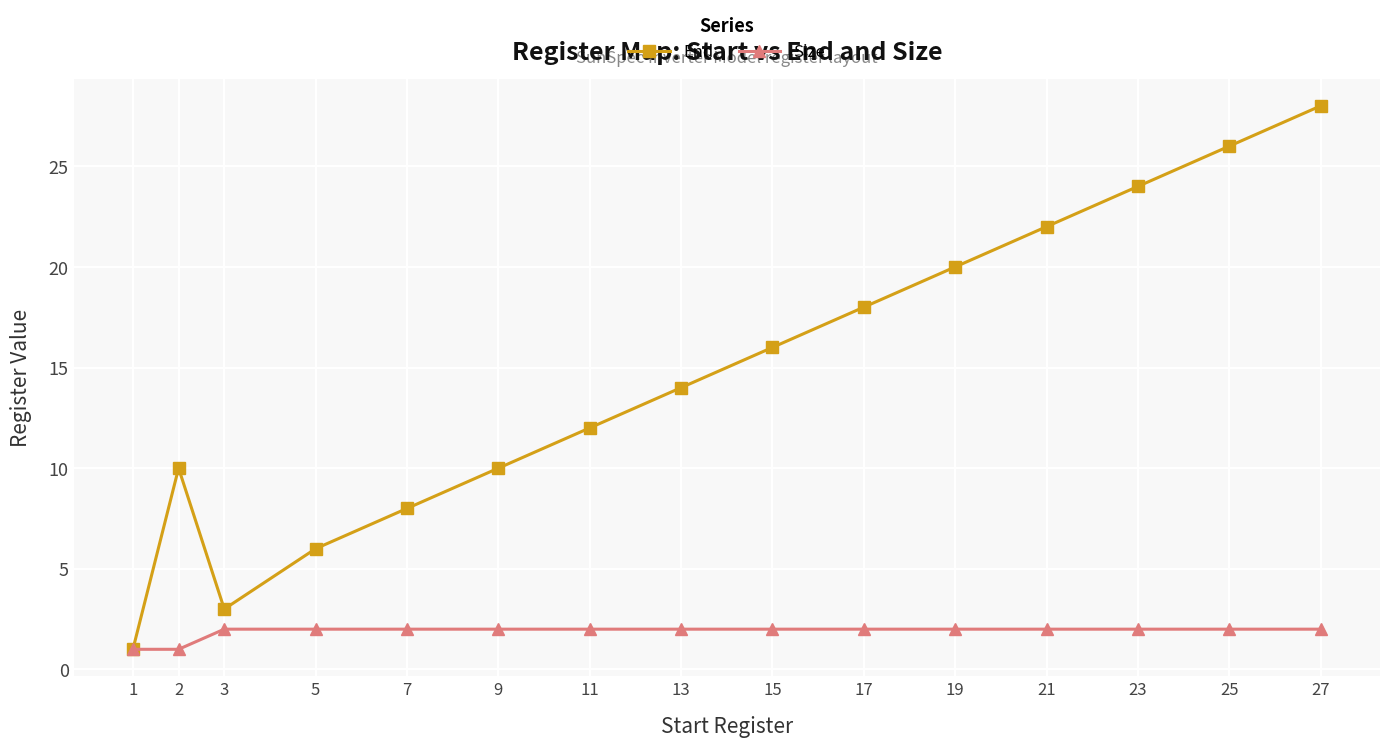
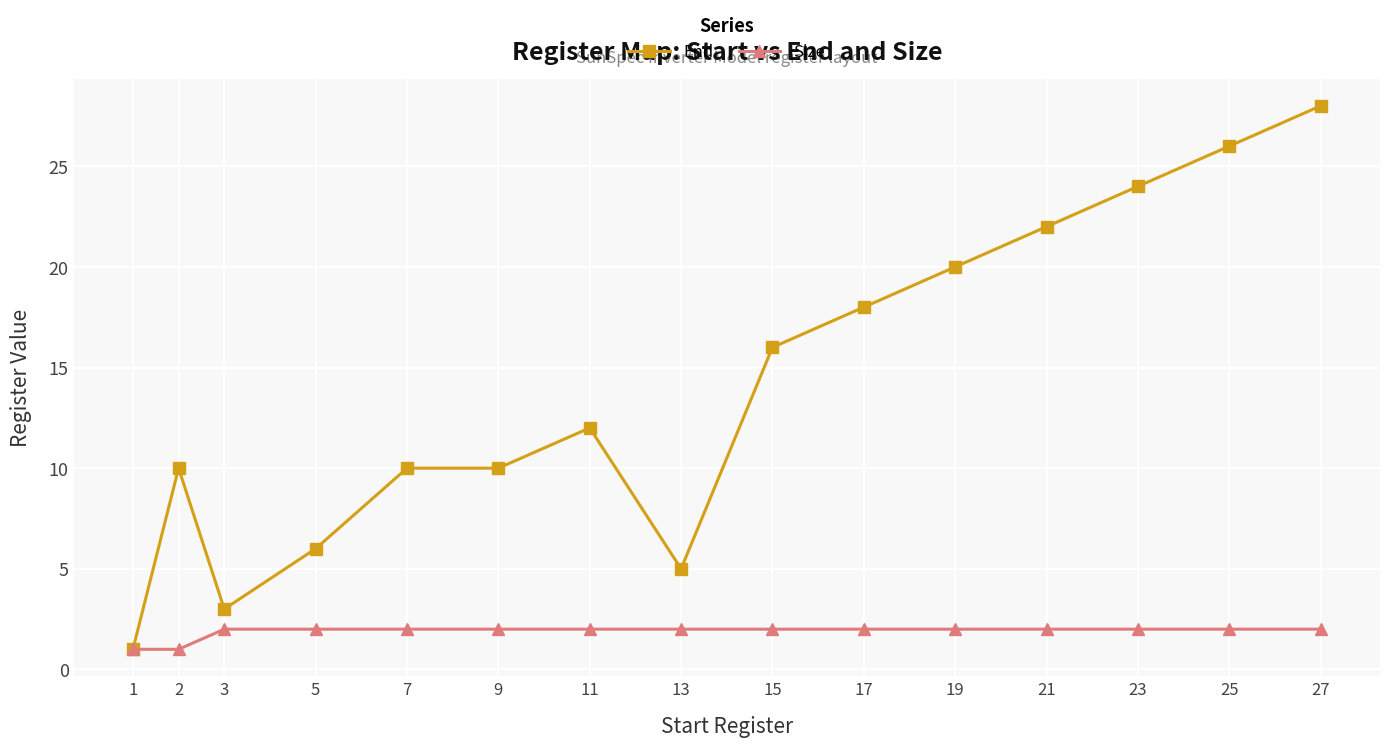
  {
    "End": {
      "2": 10,
      "3": 3,
      "5": 6,
-     "7": 8,
+     "7": 10,
      "9": 10,
      "11": 12,
-     "13": 14,
+     "13": 5,
      "15": 16,
      "17": 18,
      "19": 20,
      "21": 22,
      "23": 24,
      "25": 26,
      "27": 28
    },
    "Size": {
      "2": 1,
      "3": 2,
      "5": 2,
      "7": 2,
      "9": 2,
      "11": 2,
      "13": 2,
      "15": 2,
      "17": 2,
      "19": 2,
      "21": 2,
      "23": 2,
      "25": 2,
      "27": 2
    }
  }
